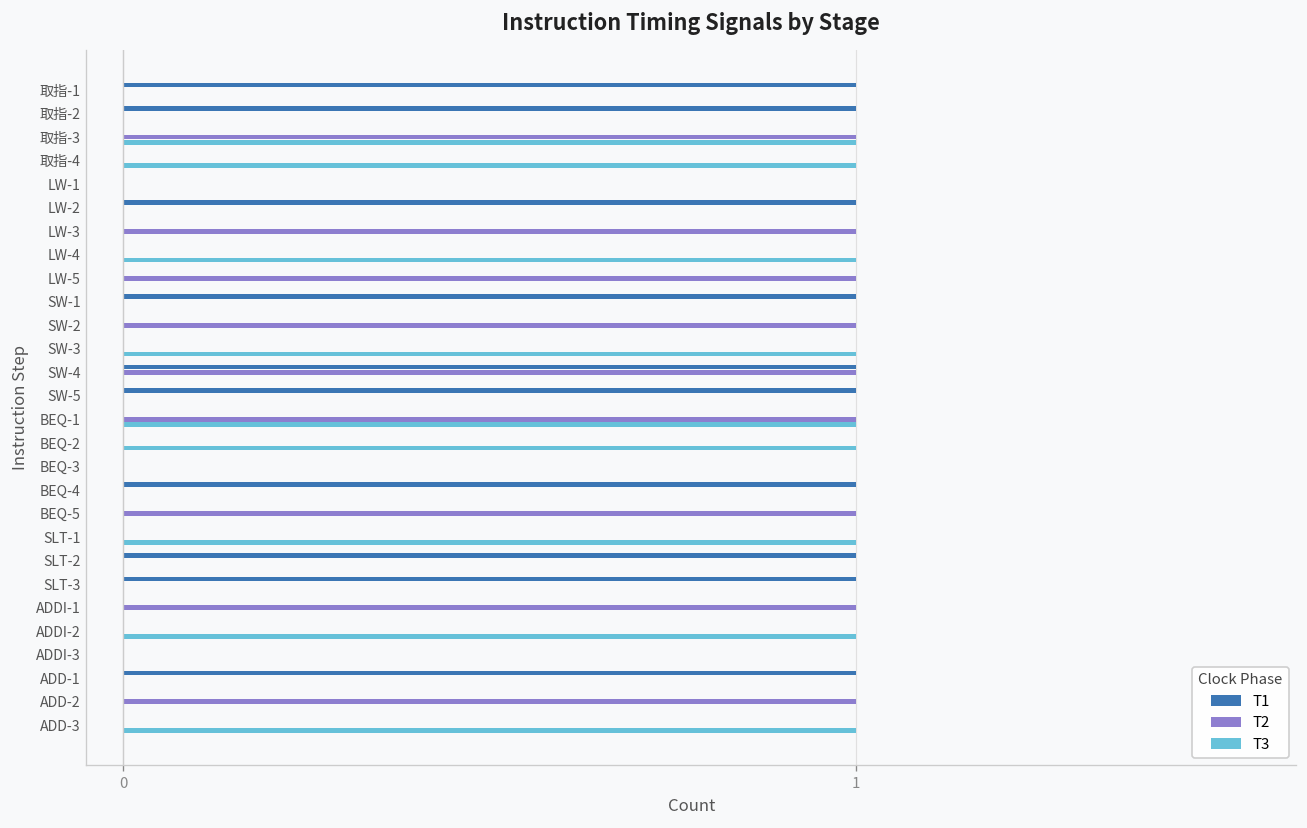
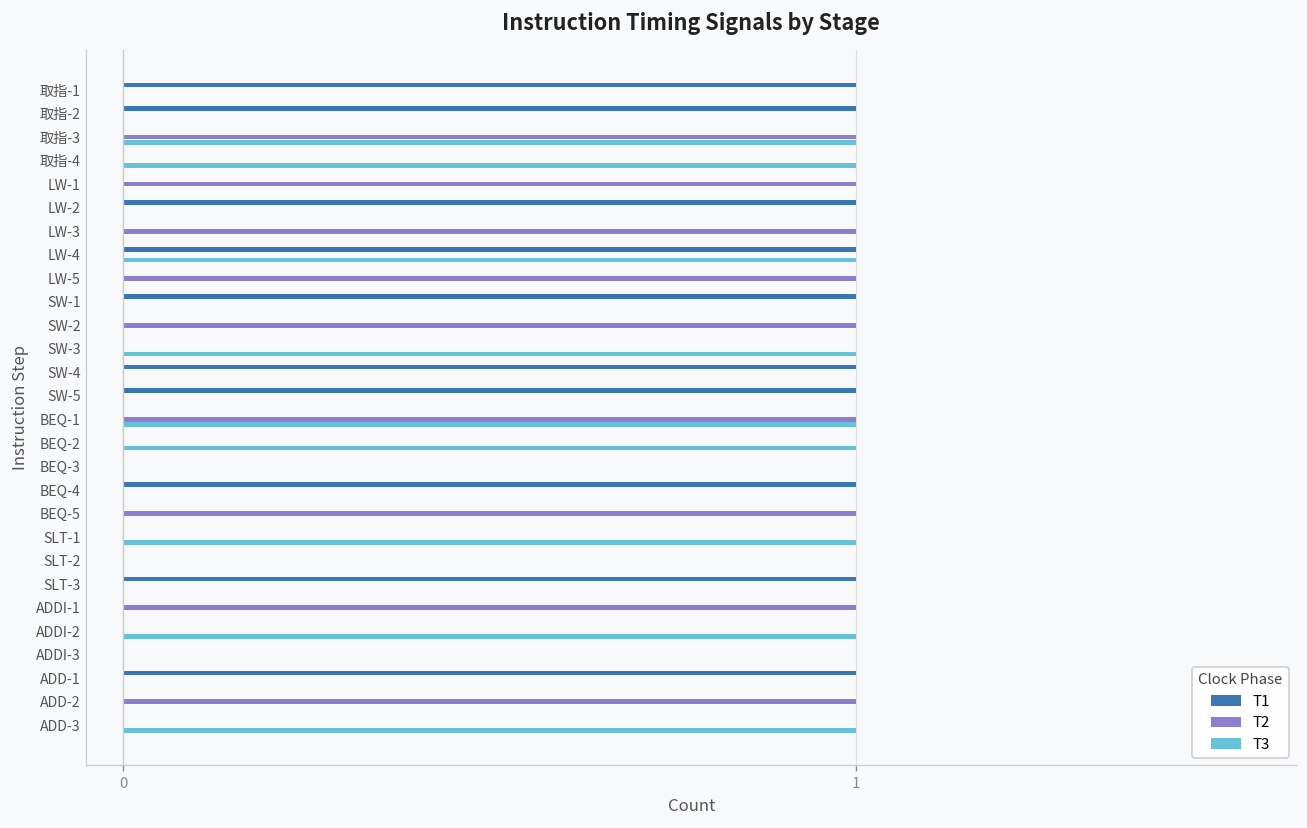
  {
    "T1": {
      "取指-1": 1,
      "取指-2": 1,
      "取指-3": 0,
      "取指-4": 0,
      "LW-1": 0,
      "LW-2": 1,
      "LW-3": 0,
-     "LW-4": 0,
+     "LW-4": 1,
      "LW-5": 0,
      "SW-1": 1,
      "SW-2": 0,
      "SW-3": 0,
      "SW-4": 1,
      "SW-5": 1,
      "BEQ-1": 0,
      "BEQ-2": 0,
      "BEQ-3": 0,
      "BEQ-4": 1,
      "BEQ-5": 0,
      "SLT-1": 0,
-     "SLT-2": 1,
+     "SLT-2": 0,
      "SLT-3": 1,
      "ADDI-1": 0,
      "ADDI-2": 0,
      "ADDI-3": 0,
      "ADD-1": 1,
      "ADD-2": 0,
      "ADD-3": 0
    },
    "T2": {
      "取指-1": 0,
      "取指-2": 0,
      "取指-3": 1,
      "取指-4": 0,
-     "LW-1": 0,
+     "LW-1": 1,
      "LW-2": 0,
      "LW-3": 1,
      "LW-4": 0,
      "LW-5": 1,
      "SW-1": 0,
      "SW-2": 1,
      "SW-3": 0,
-     "SW-4": 1,
+     "SW-4": 0,
      "SW-5": 0,
      "BEQ-1": 1,
      "BEQ-2": 0,
      "BEQ-3": 0,
      "BEQ-4": 0,
      "BEQ-5": 1,
      "SLT-1": 0,
      "SLT-2": 0,
      "SLT-3": 0,
      "ADDI-1": 1,
      "ADDI-2": 0,
      "ADDI-3": 0,
      "ADD-1": 0,
      "ADD-2": 1,
      "ADD-3": 0
    },
    "T3": {
      "取指-1": 0,
      "取指-2": 0,
      "取指-3": 1,
      "取指-4": 1,
      "LW-1": 0,
      "LW-2": 0,
      "LW-3": 0,
      "LW-4": 1,
      "LW-5": 0,
      "SW-1": 0,
      "SW-2": 0,
      "SW-3": 1,
      "SW-4": 0,
      "SW-5": 0,
      "BEQ-1": 1,
      "BEQ-2": 1,
      "BEQ-3": 0,
      "BEQ-4": 0,
      "BEQ-5": 0,
      "SLT-1": 1,
      "SLT-2": 0,
      "SLT-3": 0,
      "ADDI-1": 0,
      "ADDI-2": 1,
      "ADDI-3": 0,
      "ADD-1": 0,
      "ADD-2": 0,
      "ADD-3": 1
    }
  }
